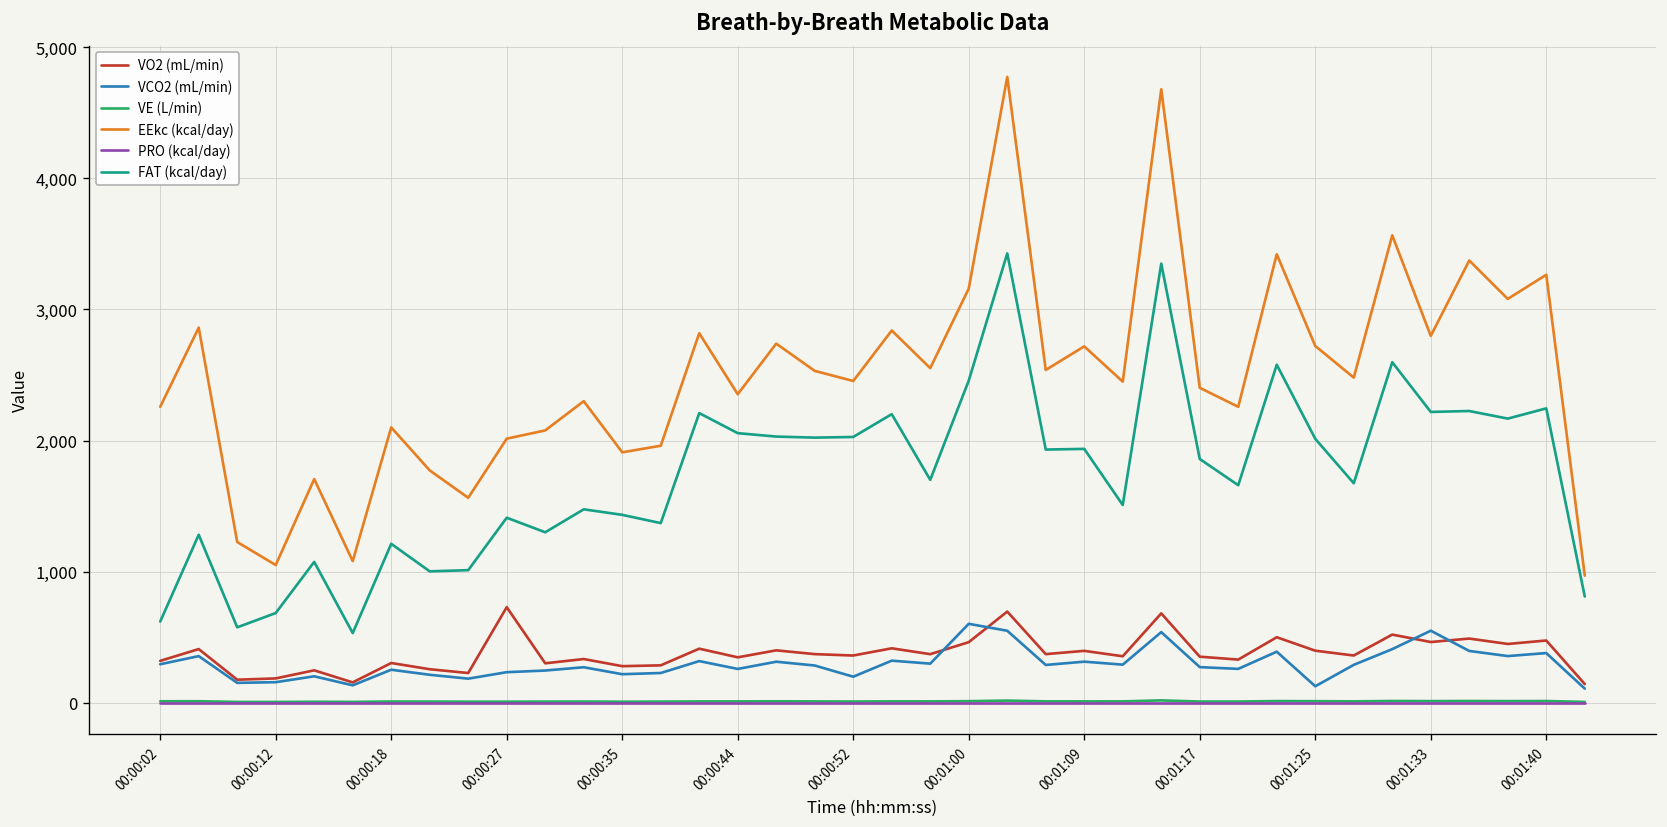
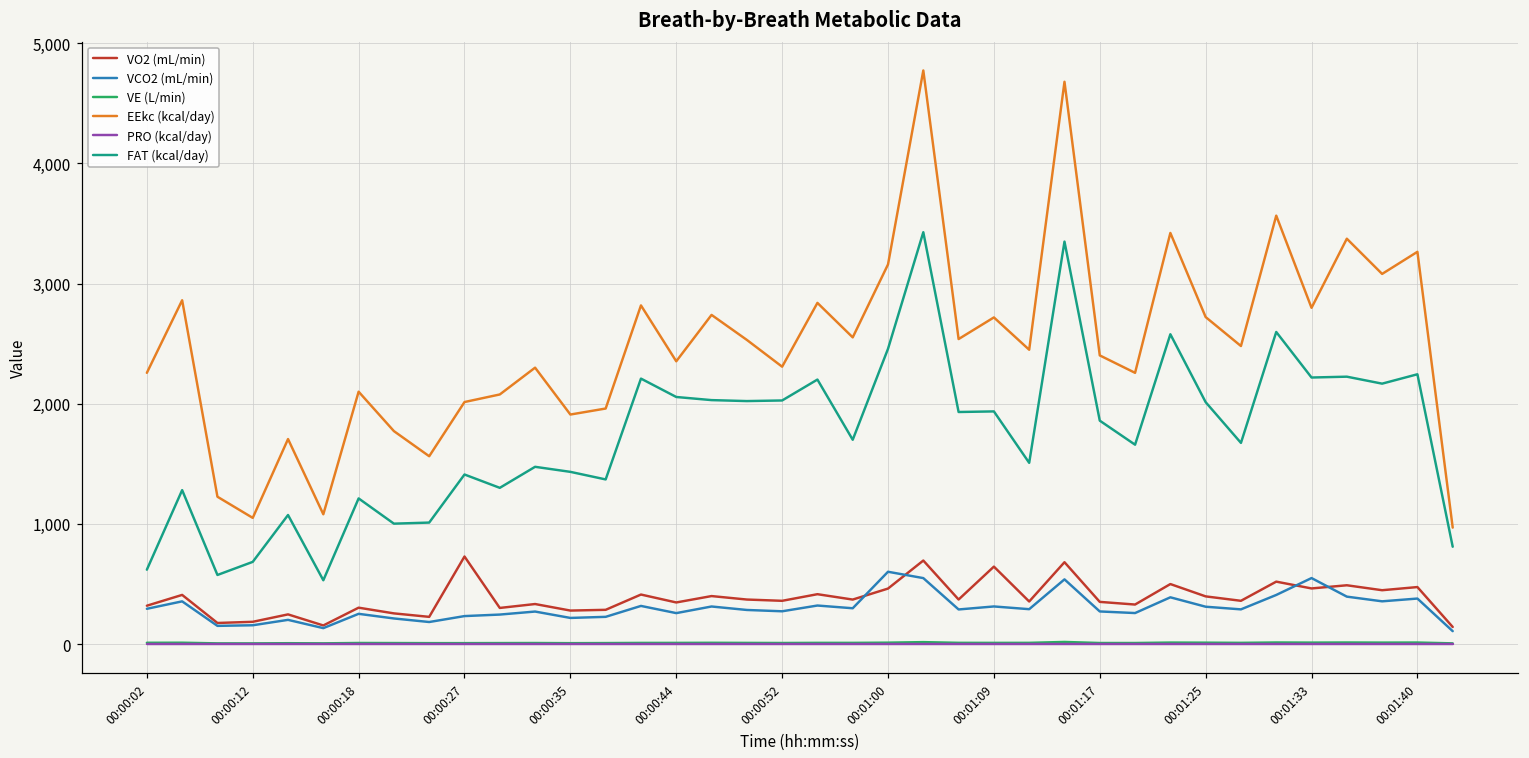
  {
    "VO2 (mL/min)": {
      "00:00:02": "320",
      "00:00:12": "190",
      "00:00:18": "300",
      "00:00:27": "730",
      "00:00:35": "280",
      "00:00:44": "350",
      "00:00:52": "360",
      "00:01:00": "460",
-     "00:01:09": "400",
+     "00:01:09": "640",
      "00:01:17": "350",
      "00:01:25": "400",
      "00:01:33": "460",
      "00:01:40": "470"
    },
    "VCO2 (mL/min)": {
      "00:00:02": "290",
      "00:00:12": "160",
      "00:00:18": "250",
      "00:00:27": "230",
      "00:00:35": "220",
      "00:00:44": "260",
-     "00:00:52": "200",
+     "00:00:52": "270",
      "00:01:00": "600",
      "00:01:09": "310",
      "00:01:17": "270",
-     "00:01:25": "130",
+     "00:01:25": "310",
      "00:01:33": "550",
      "00:01:40": "380"
    },
    "EEkc (kcal/day)": {
      "00:00:02": "2,260",
      "00:00:12": "1,050",
      "00:00:18": "2,100",
      "00:00:27": "2,010",
      "00:00:35": "1,910",
      "00:00:44": "2,350",
-     "00:00:52": "2,450",
+     "00:00:52": "2,310",
      "00:01:00": "3,160",
      "00:01:09": "2,720",
      "00:01:17": "2,400",
      "00:01:25": "2,720",
      "00:01:33": "2,800",
      "00:01:40": "3,260"
    }
  }
